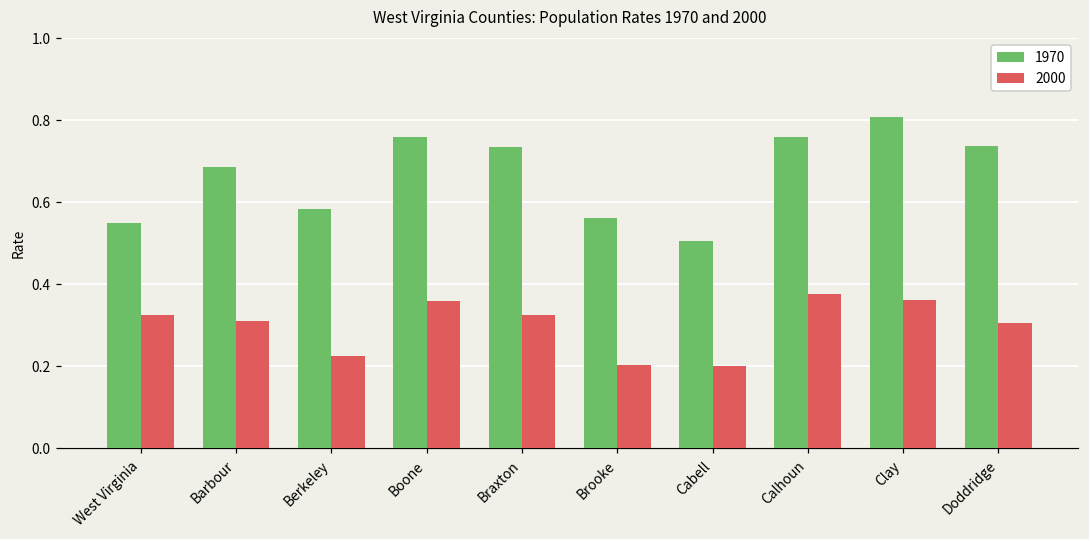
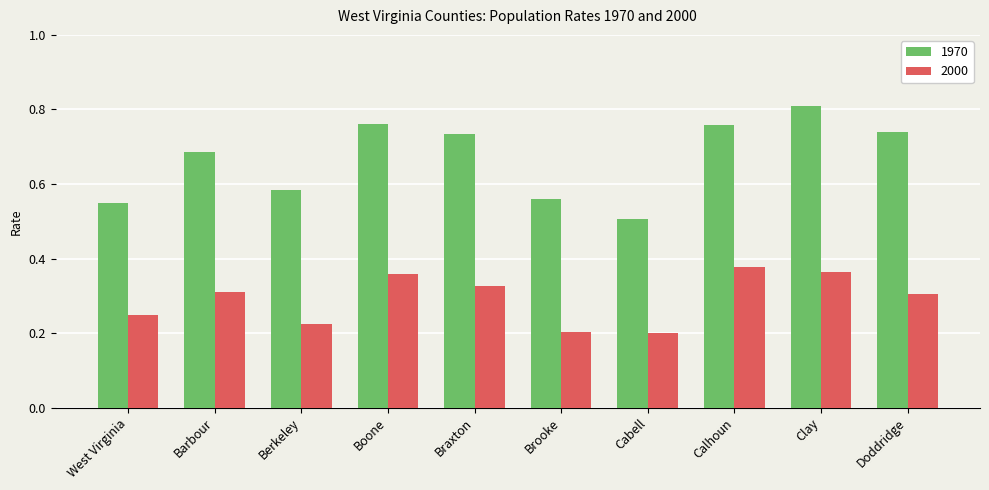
  {
    "1970": {
      "West Virginia": 0.55,
      "Barbour": 0.69,
      "Berkeley": 0.58,
      "Boone": 0.76,
      "Braxton": 0.73,
      "Brooke": 0.56,
      "Cabell": 0.51,
      "Calhoun": 0.76,
      "Clay": 0.81,
      "Doddridge": 0.74
    },
    "2000": {
-     "West Virginia": 0.32,
+     "West Virginia": 0.25,
      "Barbour": 0.31,
      "Berkeley": 0.22,
      "Boone": 0.36,
      "Braxton": 0.33,
      "Brooke": 0.20,
      "Cabell": 0.20,
      "Calhoun": 0.38,
      "Clay": 0.36,
      "Doddridge": 0.31
    }
  }
